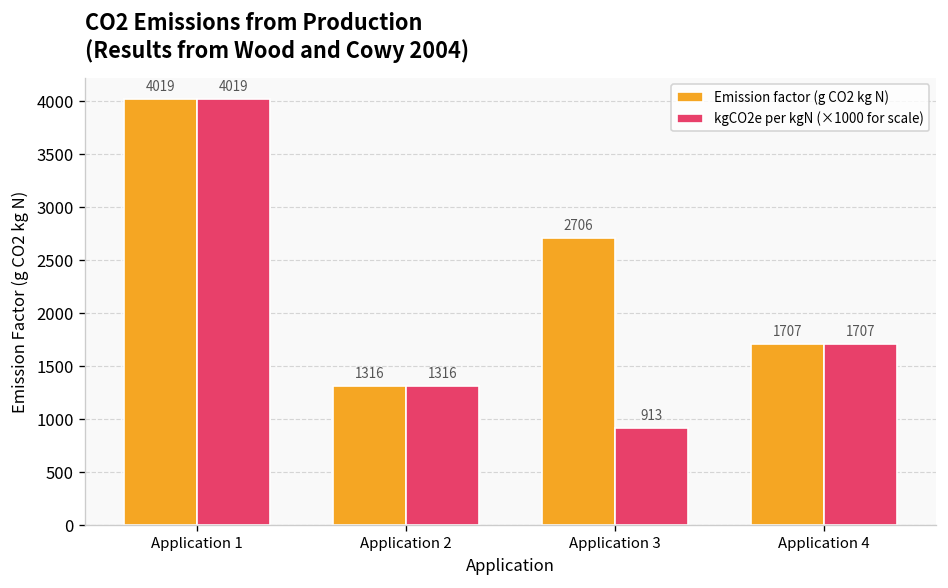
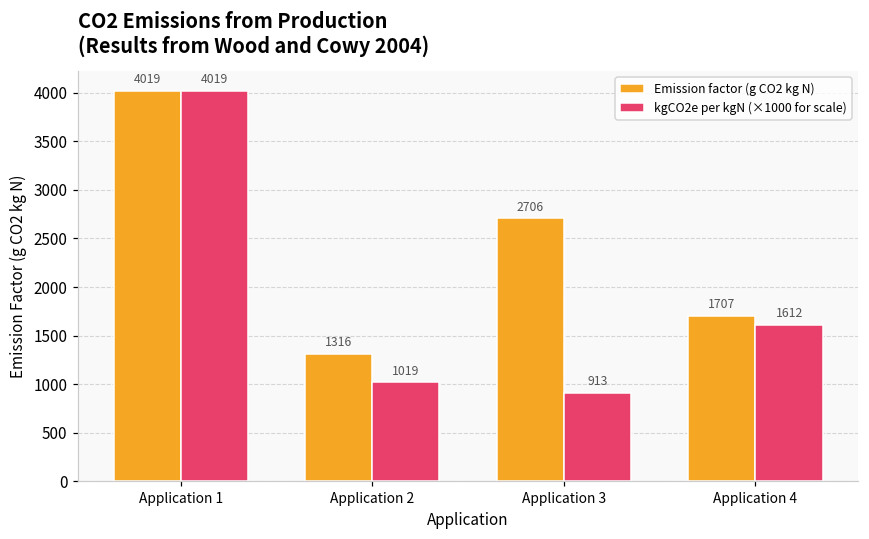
  {
    "Emission factor (g CO2 kg N)": {
      "Application 1": 4019,
      "Application 2": 1316,
      "Application 3": 2706,
      "Application 4": 1707
    },
    "kgCO2e per kgN (×1000 for scale)": {
      "Application 1": 4019,
-     "Application 2": 1316,
+     "Application 2": 1019,
      "Application 3": 913,
-     "Application 4": 1707
+     "Application 4": 1612
    }
  }
